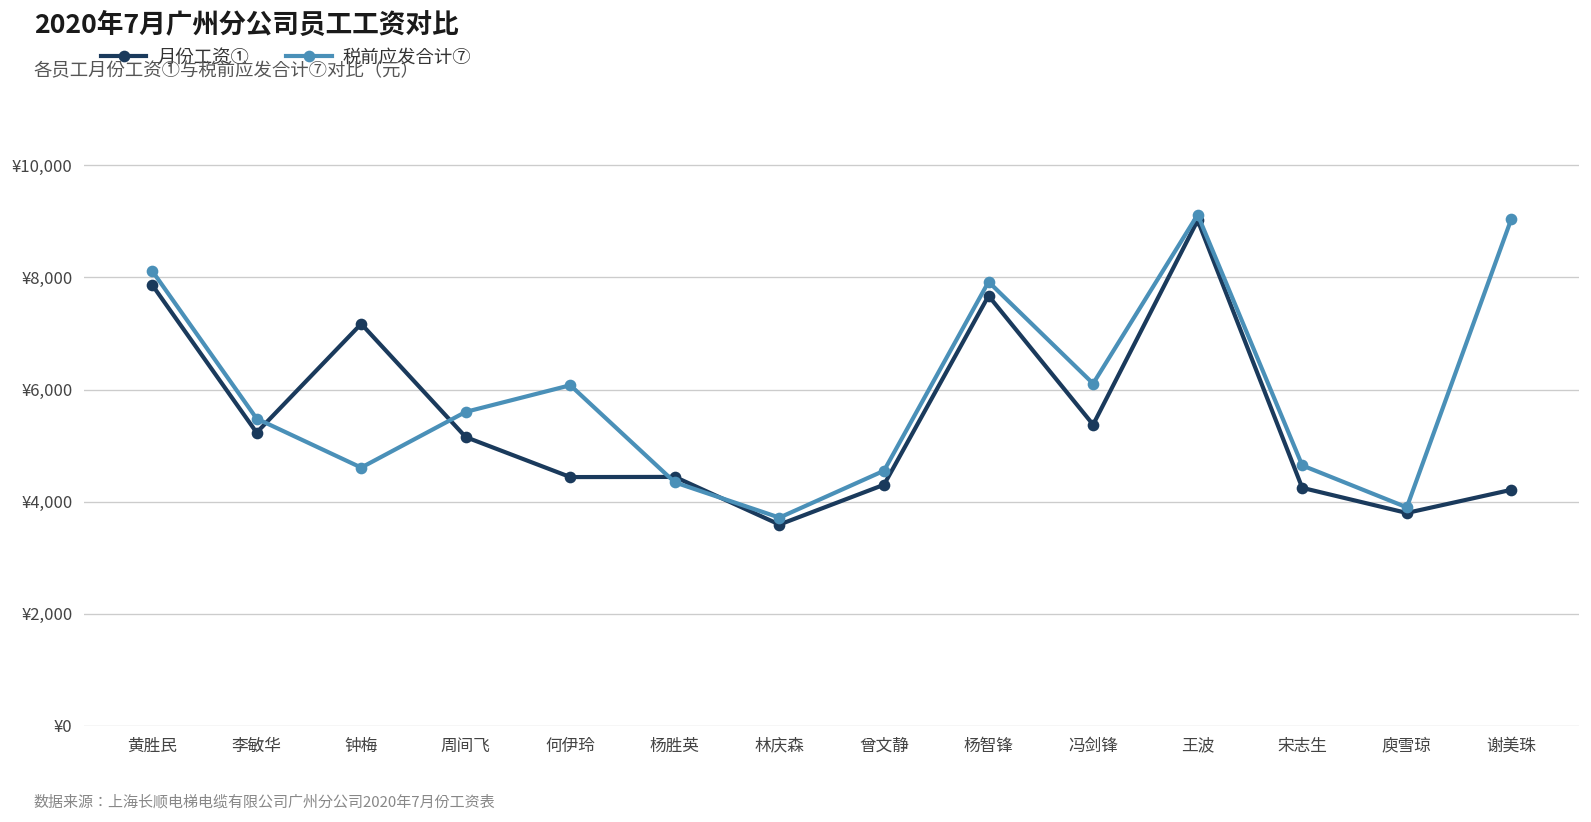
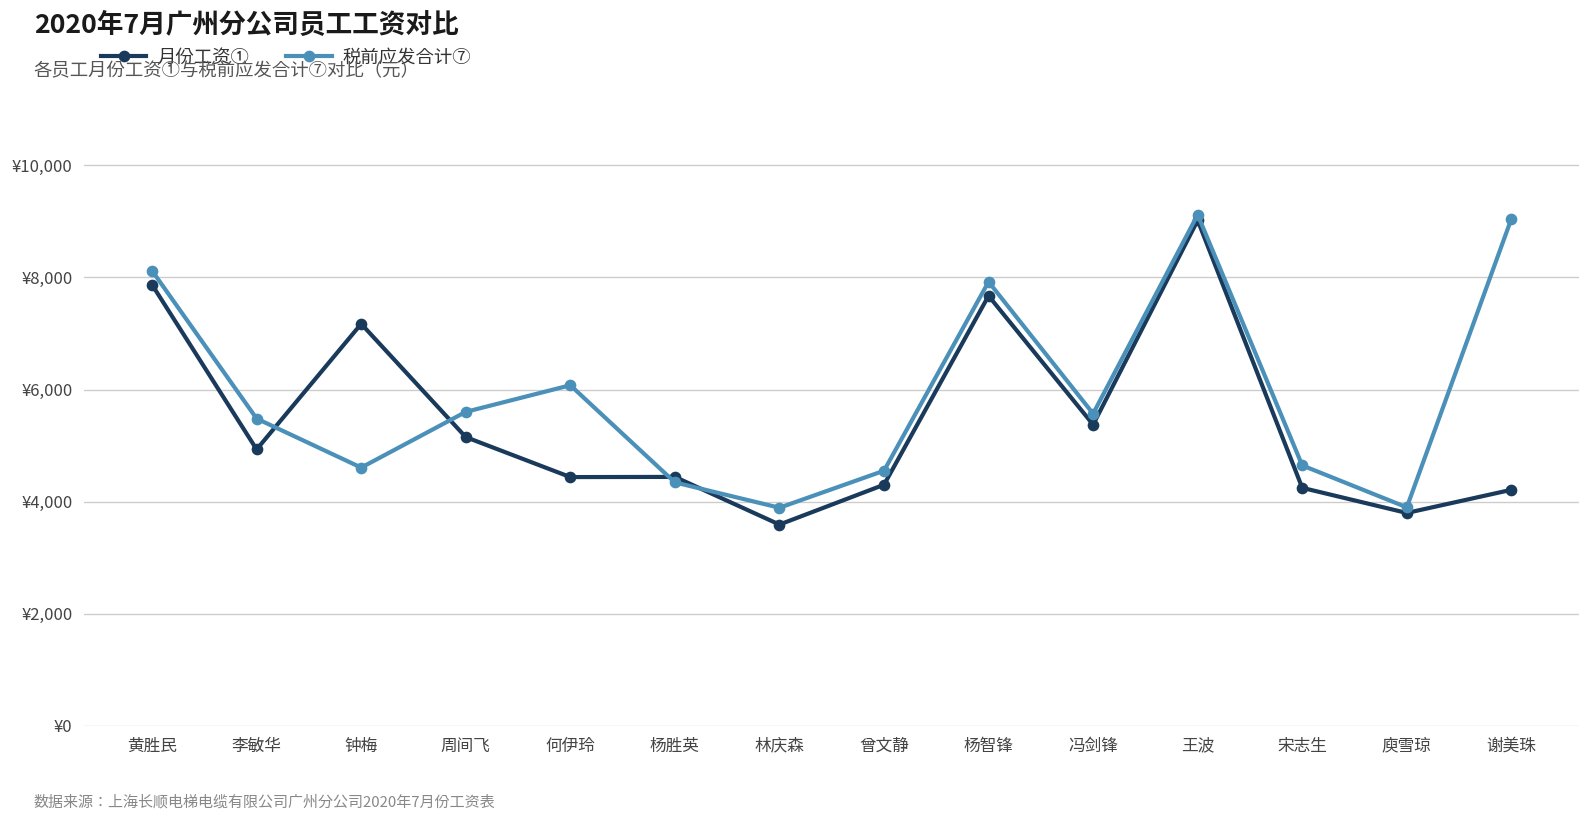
  {
    "月份工资①": {
      "黄胜民": "¥7,900",
-     "李敏华": "¥5,200",
+     "李敏华": "¥4,900",
      "钟梅": "¥7,200",
      "周间飞": "¥5,200",
      "何伊玲": "¥4,400",
      "杨胜英": "¥4,400",
      "林庆森": "¥3,600",
      "曾文静": "¥4,300",
      "杨智锋": "¥7,700",
      "冯剑锋": "¥5,400",
      "王波": "¥9,000",
      "宋志生": "¥4,200",
      "庾雪琼": "¥3,800",
      "谢美珠": "¥4,200"
    },
    "税前应发合计⑦": {
      "黄胜民": "¥8,100",
      "李敏华": "¥5,500",
      "钟梅": "¥4,600",
      "周间飞": "¥5,600",
      "何伊玲": "¥6,100",
      "杨胜英": "¥4,300",
-     "林庆森": "¥3,700",
+     "林庆森": "¥3,900",
      "曾文静": "¥4,600",
      "杨智锋": "¥7,900",
-     "冯剑锋": "¥6,100",
+     "冯剑锋": "¥5,600",
      "王波": "¥9,100",
      "宋志生": "¥4,600",
      "庾雪琼": "¥3,900",
      "谢美珠": "¥9,000"
    }
  }
